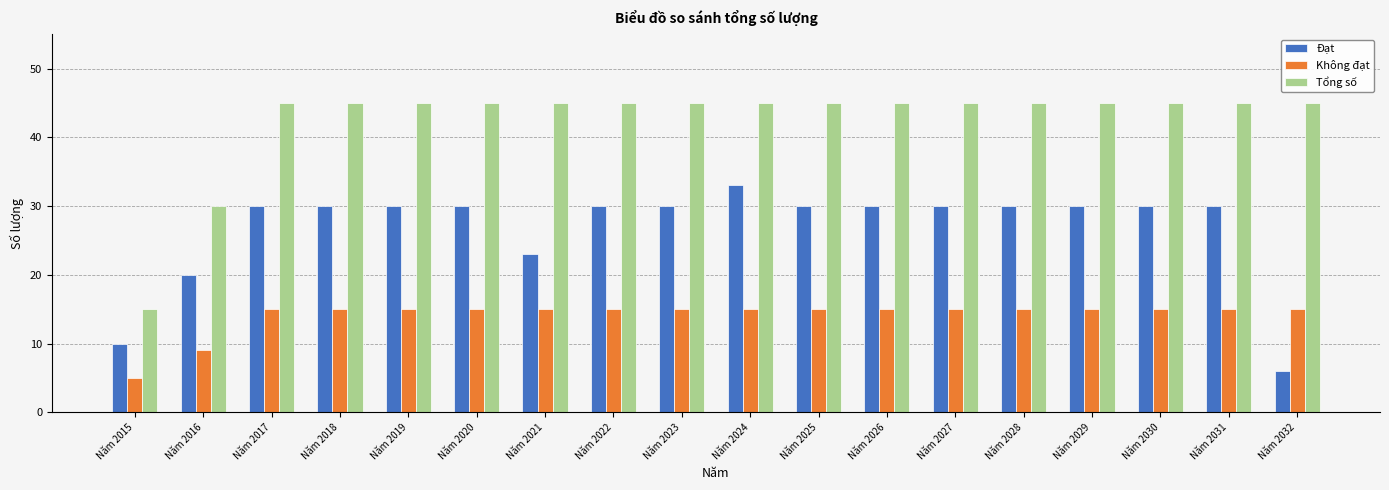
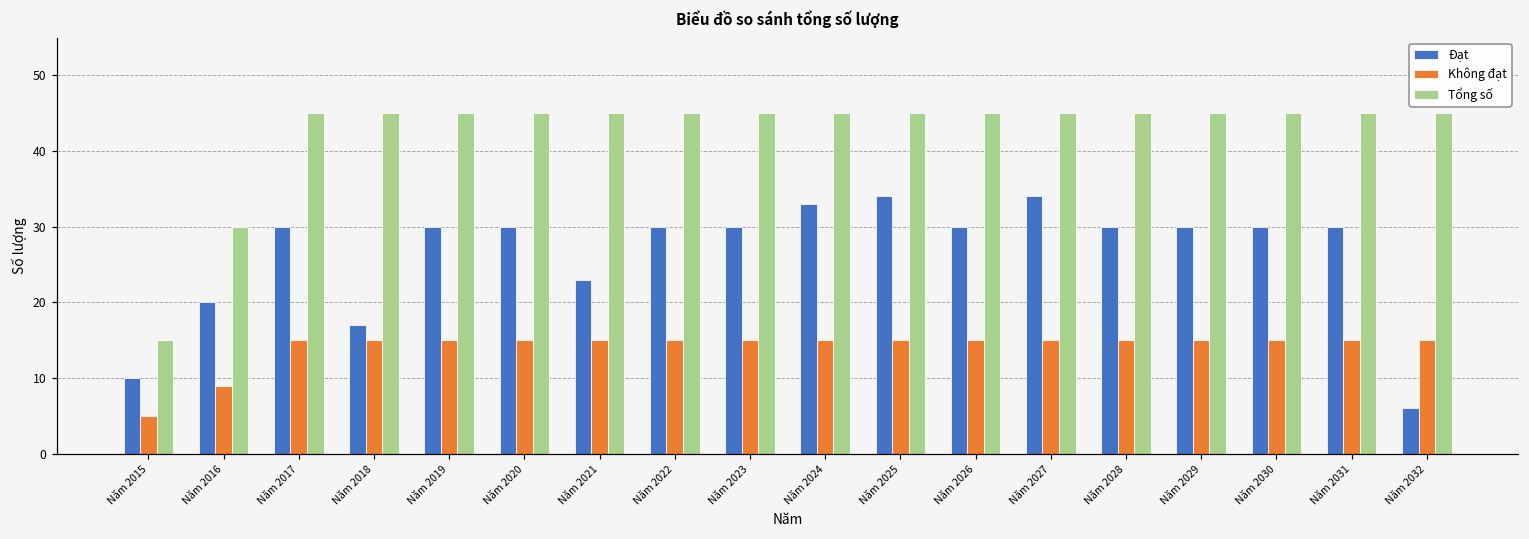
  {
    "Đạt": {
      "Năm 2015": 10,
      "Năm 2016": 20,
      "Năm 2017": 30,
-     "Năm 2018": 30,
+     "Năm 2018": 17,
      "Năm 2019": 30,
      "Năm 2020": 30,
      "Năm 2021": 23,
      "Năm 2022": 30,
      "Năm 2023": 30,
      "Năm 2024": 33,
-     "Năm 2025": 30,
+     "Năm 2025": 34,
      "Năm 2026": 30,
-     "Năm 2027": 30,
+     "Năm 2027": 34,
      "Năm 2028": 30,
      "Năm 2029": 30,
      "Năm 2030": 30,
      "Năm 2031": 30,
      "Năm 2032": 6
    },
    "Không đạt": {
      "Năm 2015": 5,
      "Năm 2016": 9,
      "Năm 2017": 15,
      "Năm 2018": 15,
      "Năm 2019": 15,
      "Năm 2020": 15,
      "Năm 2021": 15,
      "Năm 2022": 15,
      "Năm 2023": 15,
      "Năm 2024": 15,
      "Năm 2025": 15,
      "Năm 2026": 15,
      "Năm 2027": 15,
      "Năm 2028": 15,
      "Năm 2029": 15,
      "Năm 2030": 15,
      "Năm 2031": 15,
      "Năm 2032": 15
    },
    "Tổng số": {
      "Năm 2015": 15,
      "Năm 2016": 30,
      "Năm 2017": 45,
      "Năm 2018": 45,
      "Năm 2019": 45,
      "Năm 2020": 45,
      "Năm 2021": 45,
      "Năm 2022": 45,
      "Năm 2023": 45,
      "Năm 2024": 45,
      "Năm 2025": 45,
      "Năm 2026": 45,
      "Năm 2027": 45,
      "Năm 2028": 45,
      "Năm 2029": 45,
      "Năm 2030": 45,
      "Năm 2031": 45,
      "Năm 2032": 45
    }
  }
